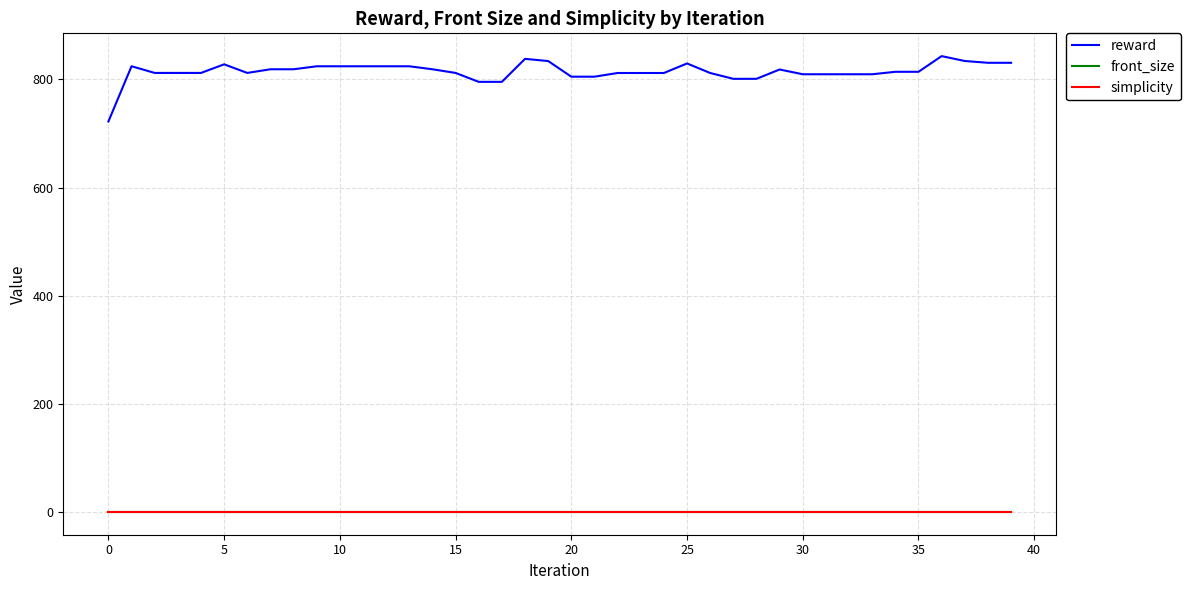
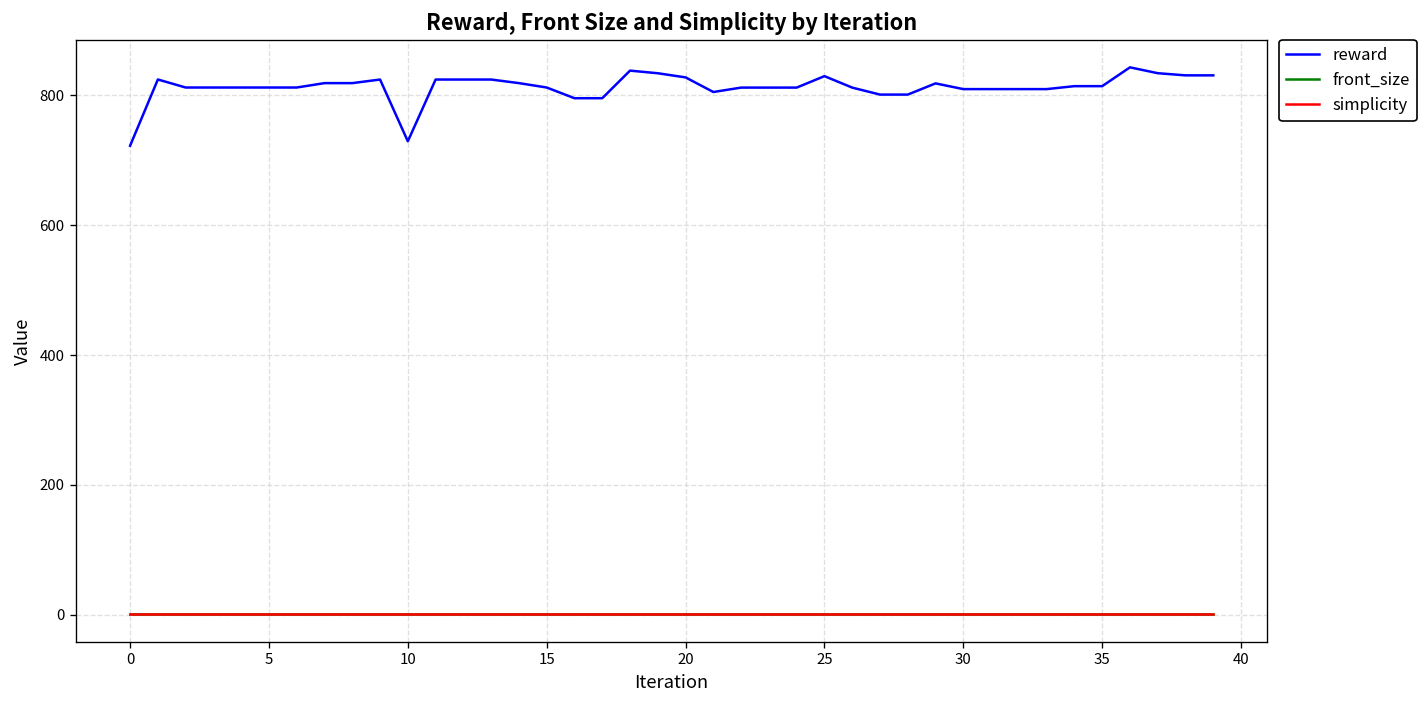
  {
    "reward": {
      "0": 720,
-     "5": 830,
-     "10": 820,
+     "5": 810,
+     "10": 730,
      "15": 810,
-     "20": 800,
+     "20": 830,
      "25": 830,
      "30": 810,
      "35": 810
    },
    "simplicity": {
      "0": 0,
      "5": 0,
      "10": 0,
      "15": 0,
      "20": 0,
      "25": 0,
      "30": 0,
      "35": 0
    }
  }
